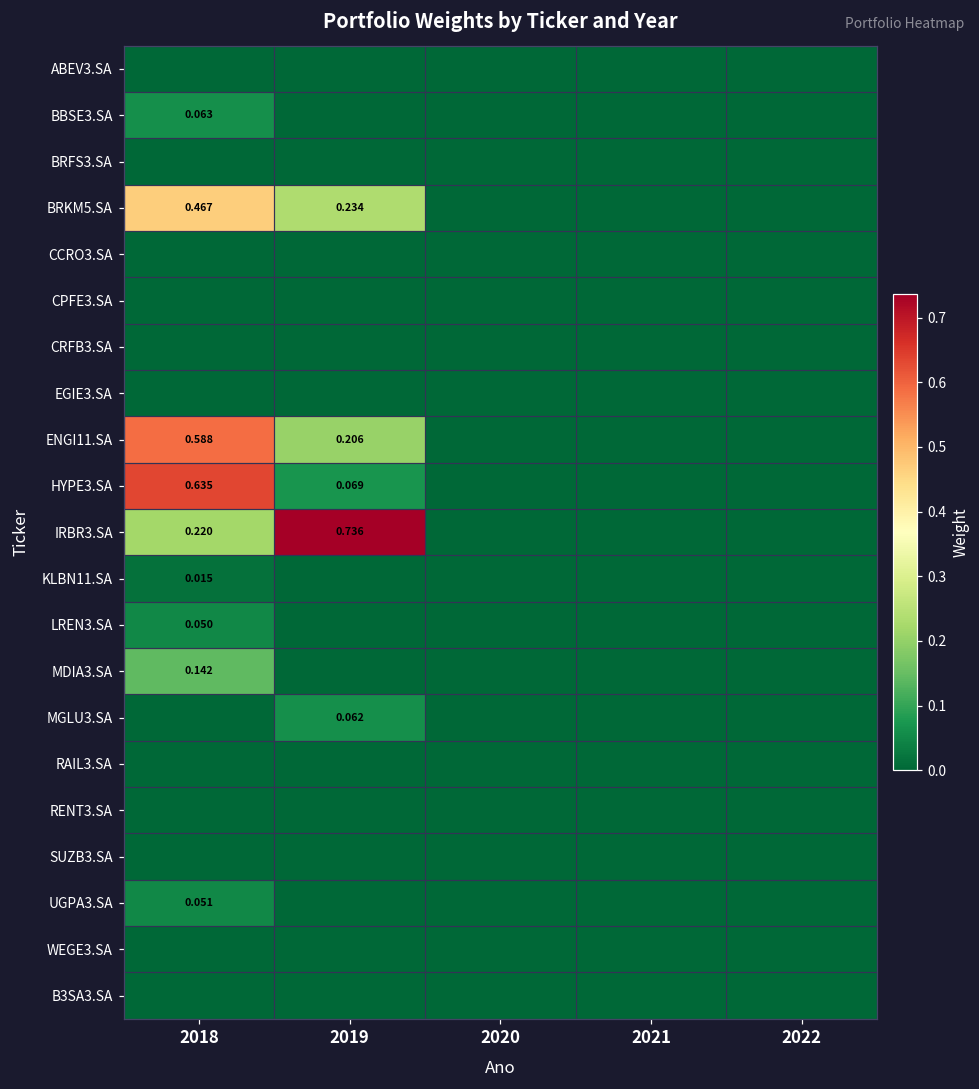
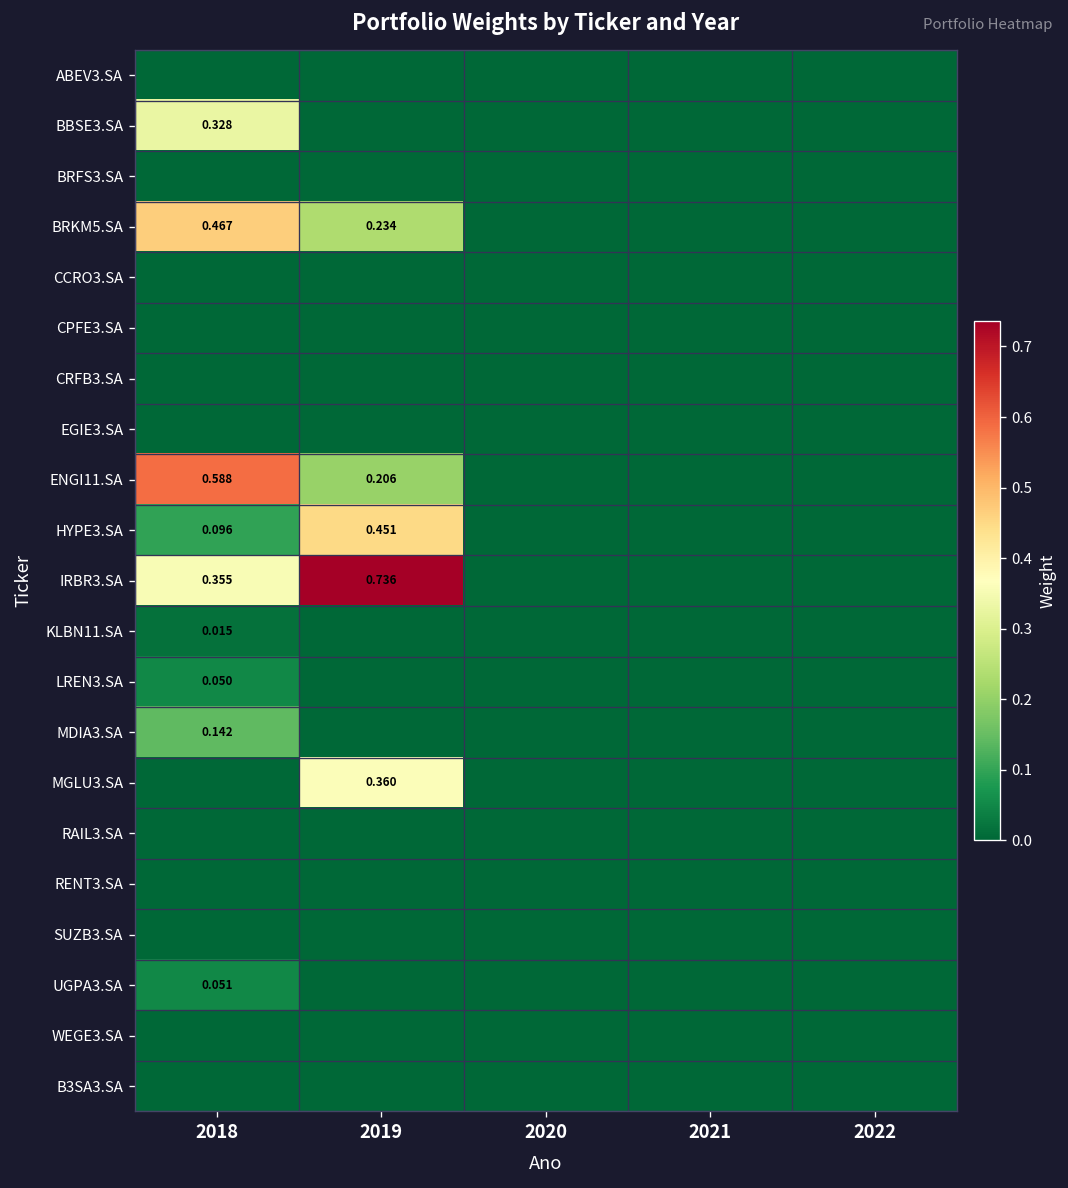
  {
    "BBSE3.SA": {
-     "2018": 0.063
+     "2018": 0.328
    },
    "BRKM5.SA": {
      "2018": 0.467,
      "2019": 0.234
    },
    "ENGI11.SA": {
      "2018": 0.588,
      "2019": 0.206
    },
    "HYPE3.SA": {
-     "2018": 0.635,
-     "2019": 0.069
+     "2018": 0.096,
+     "2019": 0.451
    },
    "IRBR3.SA": {
-     "2018": 0.220,
+     "2018": 0.355,
      "2019": 0.736
    },
    "KLBN11.SA": {
      "2018": 0.015
    },
    "LREN3.SA": {
      "2018": 0.050
    },
    "MDIA3.SA": {
      "2018": 0.142
    },
    "MGLU3.SA": {
-     "2019": 0.062
+     "2019": 0.360
    },
    "UGPA3.SA": {
      "2018": 0.051
    }
  }
